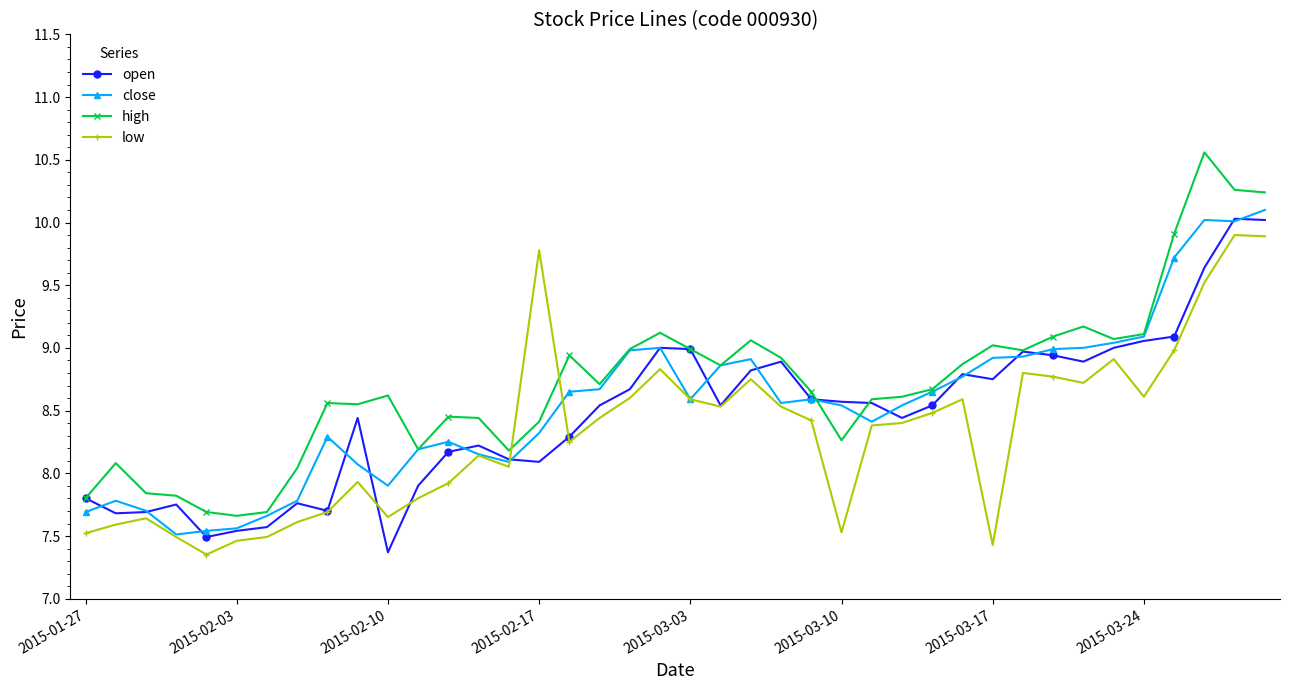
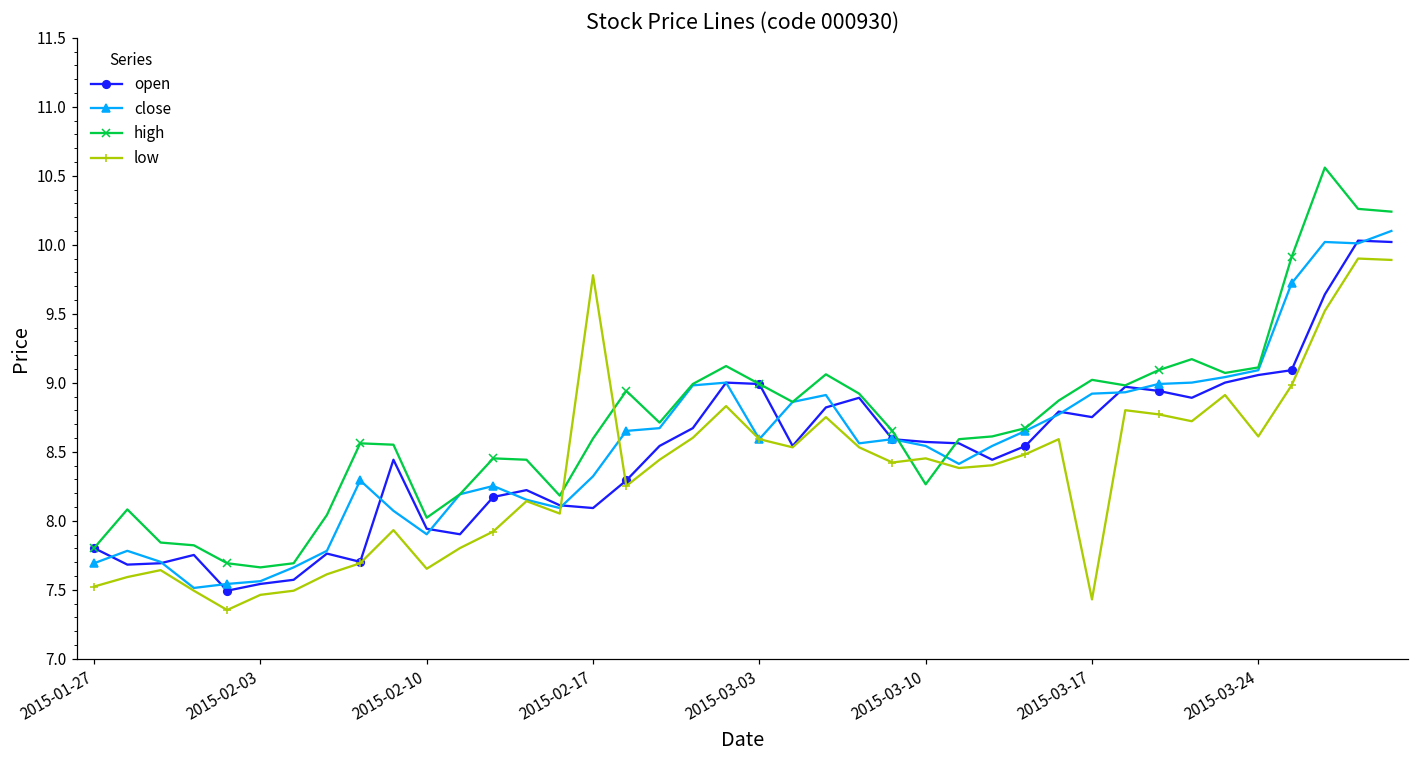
  {
    "open": {
      "2015-02-03": 7.54,
-     "2015-02-10": 7.37,
+     "2015-02-10": 7.94,
      "2015-02-17": 8.09,
      "2015-03-10": 8.57,
      "2015-03-17": 8.75,
      "2015-03-24": 9.06
    },
    "close": {
      "2015-01-27": 7.69,
      "2015-02-03": 7.56,
      "2015-02-10": 7.90,
      "2015-02-17": 8.32,
      "2015-03-10": 8.54,
      "2015-03-17": 8.92
    },
    "high": {
      "2015-02-03": 7.66,
-     "2015-02-10": 8.62,
-     "2015-02-17": 8.41,
+     "2015-02-10": 8.02,
+     "2015-02-17": 8.60,
      "2015-03-10": 8.26,
      "2015-03-17": 9.02
    },
    "low": {
      "2015-01-27": 7.52,
      "2015-02-03": 7.46,
      "2015-02-10": 7.65,
      "2015-02-17": 9.78,
-     "2015-03-10": 7.53,
+     "2015-03-10": 8.45,
      "2015-03-17": 7.43,
      "2015-03-24": 8.61
    }
  }
